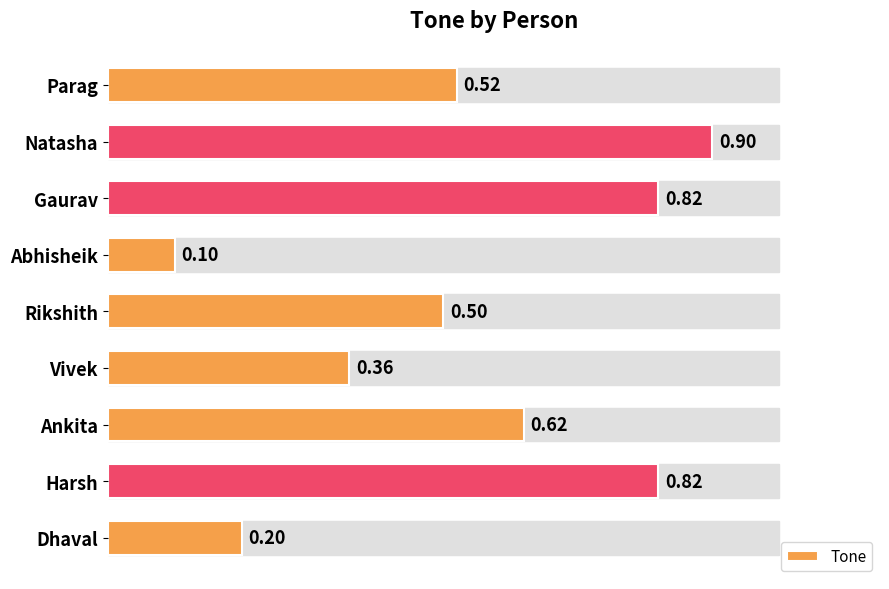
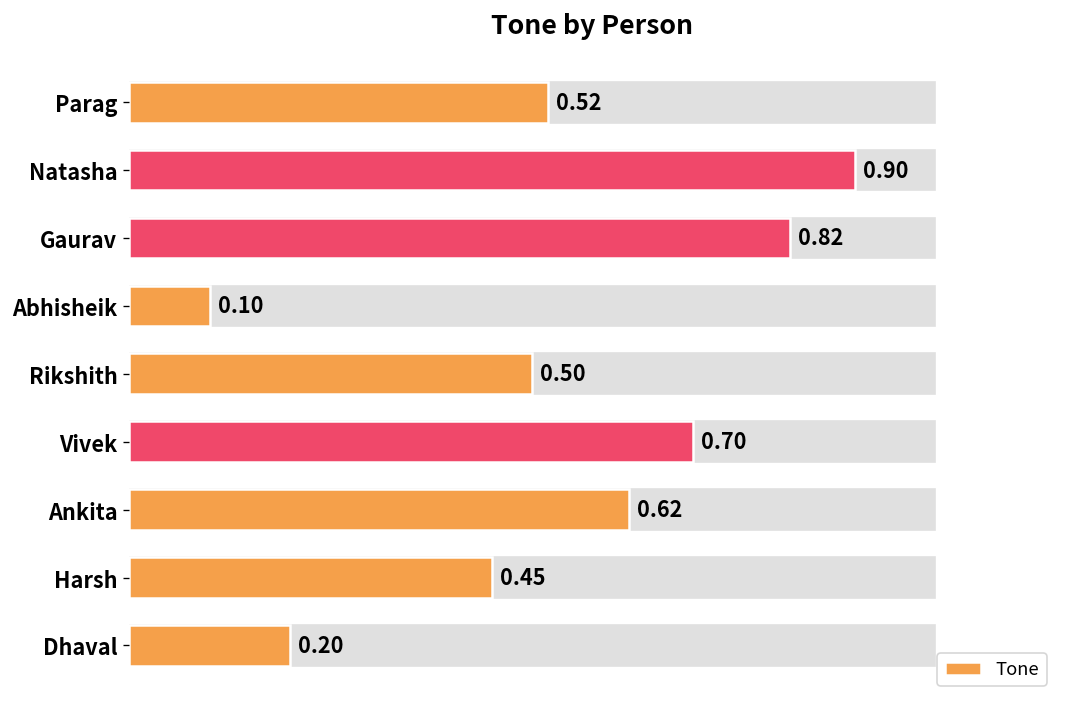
  {
    "Parag": 0.52,
    "Natasha": 0.90,
    "Gaurav": 0.82,
    "Abhisheik": 0.10,
    "Rikshith": 0.50,
-   "Vivek": 0.36,
+   "Vivek": 0.70,
    "Ankita": 0.62,
-   "Harsh": 0.82,
+   "Harsh": 0.45,
    "Dhaval": 0.20
  }
